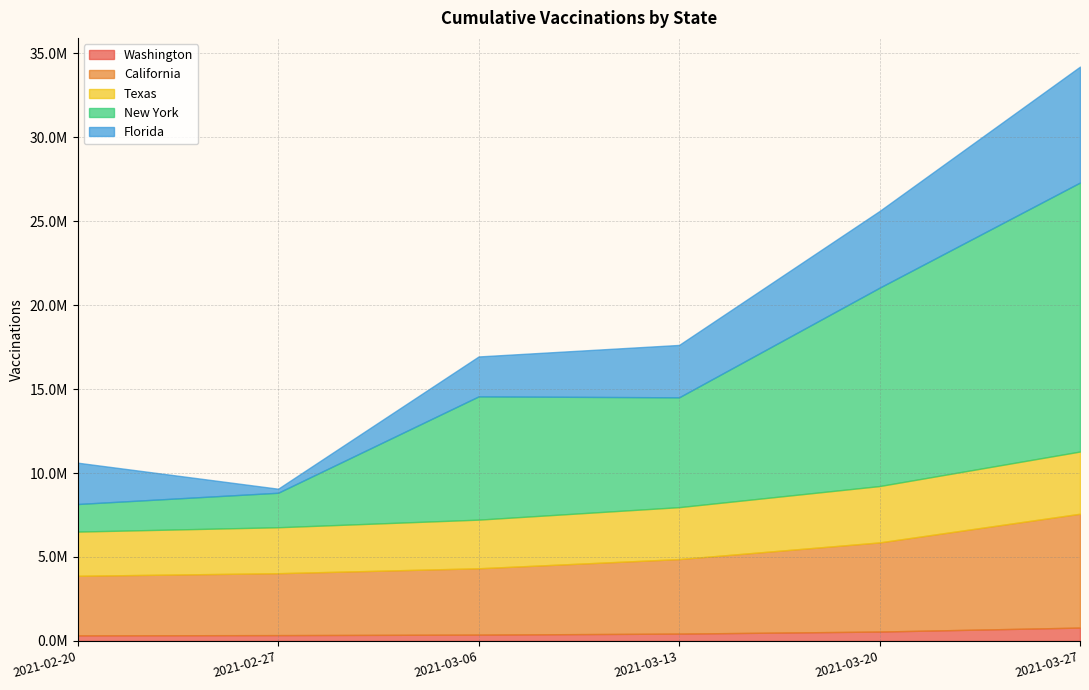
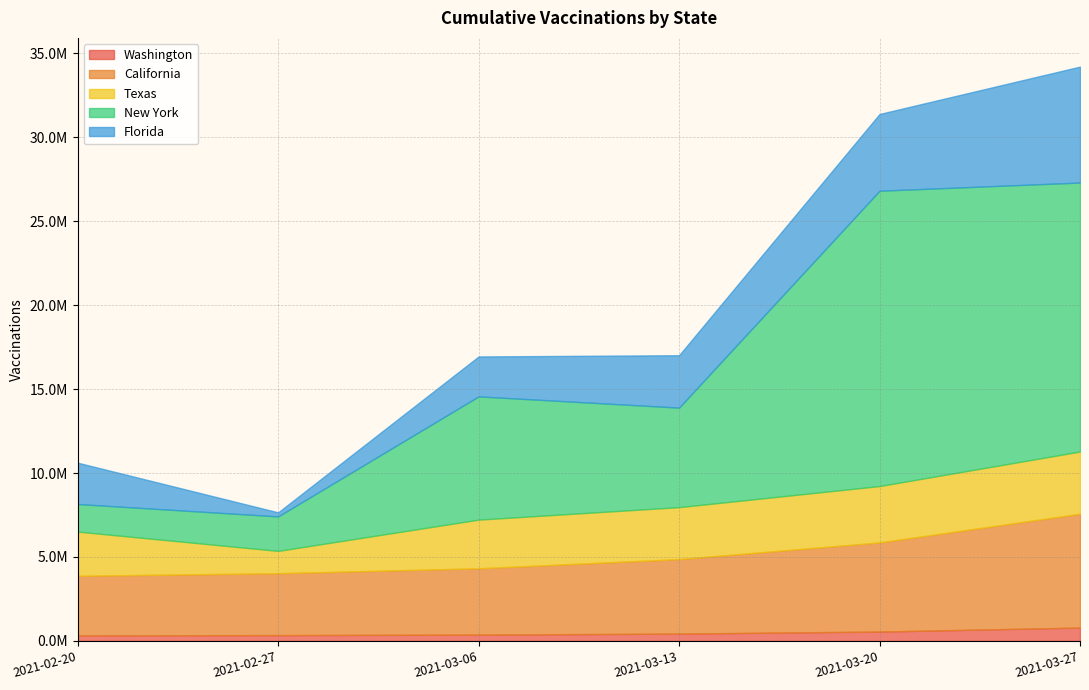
  {
    "Texas": {
      "2021-02-20": 2600000,
-     "2021-02-27": 2700000,
+     "2021-02-27": 1300000,
      "2021-03-06": 2900000,
      "2021-03-13": 3100000,
      "2021-03-20": 3400000,
      "2021-03-27": 3700000
    },
    "New York": {
      "2021-02-20": 1600000,
      "2021-02-27": 2100000,
      "2021-03-06": 7300000,
-     "2021-03-13": 6500000,
-     "2021-03-20": 11800000,
+     "2021-03-13": 5900000,
+     "2021-03-20": 17600000,
      "2021-03-27": 16000000
    },
    "Florida": {
      "2021-02-20": 2500000,
      "2021-02-27": 200000,
      "2021-03-06": 2400000,
      "2021-03-13": 3100000,
      "2021-03-20": 4600000,
      "2021-03-27": 6900000
    }
  }
